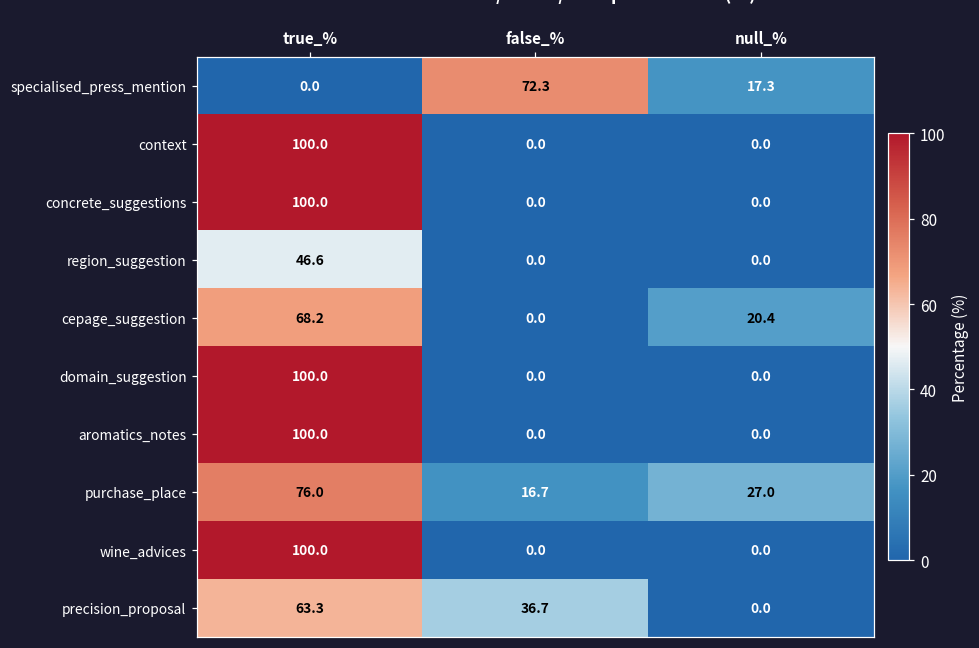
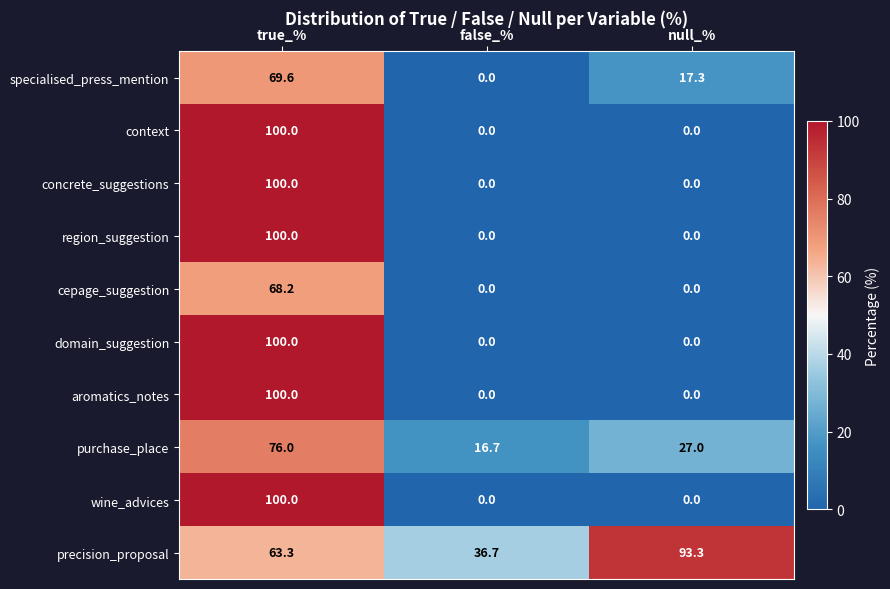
  {
    "specialised_press_mention": {
-     "true_%": 0.0,
-     "false_%": 72.3,
+     "true_%": 69.6,
+     "false_%": 0.0,
      "null_%": 17.3
    },
    "context": {
      "true_%": 100.0,
      "false_%": 0.0,
      "null_%": 0.0
    },
    "concrete_suggestions": {
      "true_%": 100.0,
      "false_%": 0.0,
      "null_%": 0.0
    },
    "region_suggestion": {
-     "true_%": 46.6,
+     "true_%": 100.0,
      "false_%": 0.0,
      "null_%": 0.0
    },
    "cepage_suggestion": {
      "true_%": 68.2,
      "false_%": 0.0,
-     "null_%": 20.4
+     "null_%": 0.0
    },
    "domain_suggestion": {
      "true_%": 100.0,
      "false_%": 0.0,
      "null_%": 0.0
    },
    "aromatics_notes": {
      "true_%": 100.0,
      "false_%": 0.0,
      "null_%": 0.0
    },
    "purchase_place": {
      "true_%": 76.0,
      "false_%": 16.7,
      "null_%": 27.0
    },
    "wine_advices": {
      "true_%": 100.0,
      "false_%": 0.0,
      "null_%": 0.0
    },
    "precision_proposal": {
      "true_%": 63.3,
      "false_%": 36.7,
-     "null_%": 0.0
+     "null_%": 93.3
    }
  }
